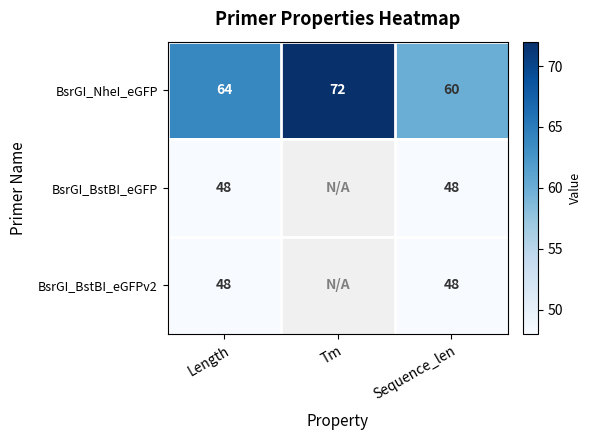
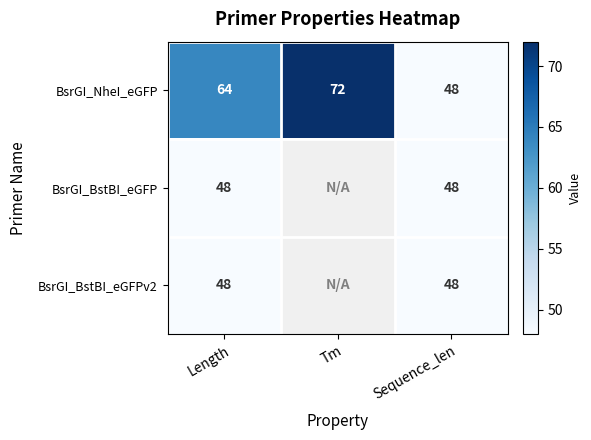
  {
    "BsrGI_NheI_eGFP": {
      "Length": 64,
      "Tm": 72,
-     "Sequence_len": 60
+     "Sequence_len": 48
    },
    "BsrGI_BstBI_eGFP": {
      "Length": 48,
      "Sequence_len": 48
    },
    "BsrGI_BstBI_eGFPv2": {
      "Length": 48,
      "Sequence_len": 48
    }
  }
